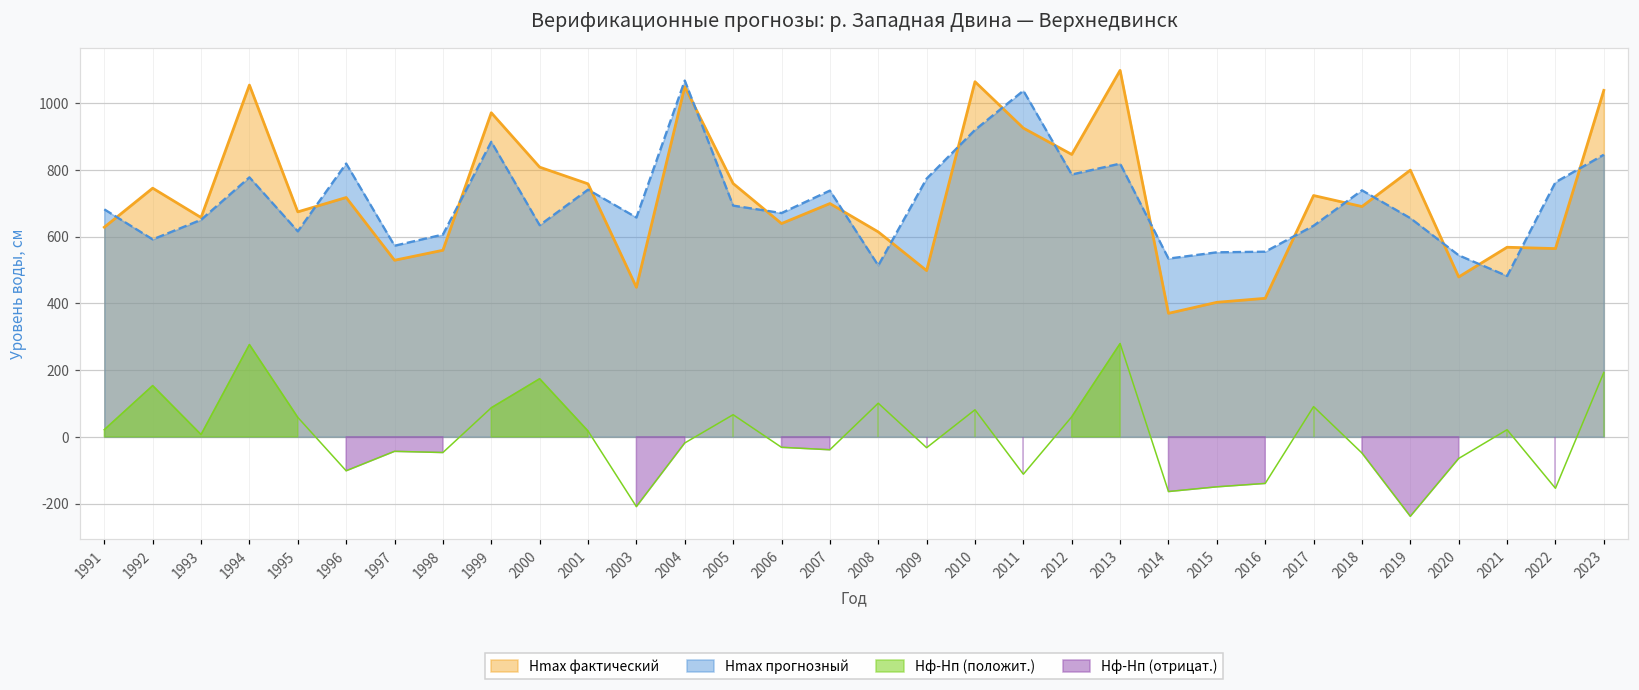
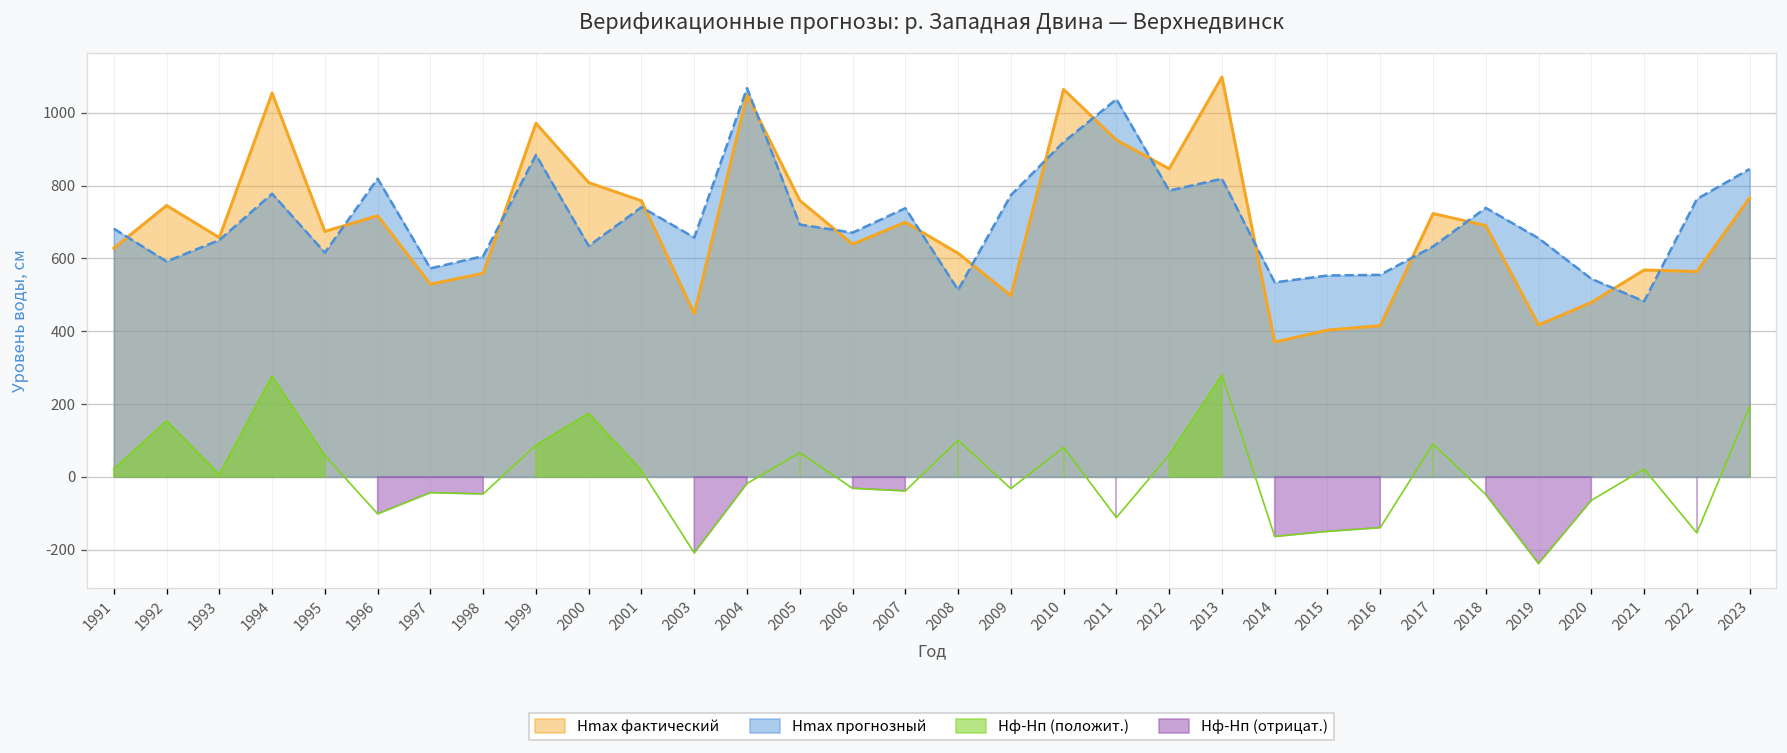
  {
    "Hmax фактический": {
      "1991": 630,
      "1992": 750,
      "1994": 1050,
      "1995": 670,
      "1996": 720,
      "1997": 530,
      "1998": 560,
      "1999": 970,
      "2000": 810,
      "2001": 760,
      "2003": 450,
      "2004": 1050,
      "2005": 760,
      "2006": 640,
      "2007": 700,
      "2008": 610,
      "2009": 500,
      "2010": 1060,
      "2011": 930,
      "2012": 850,
      "2013": 1100,
      "2014": 370,
      "2015": 400,
      "2016": 420,
      "2017": 720,
      "2018": 690,
-     "2019": 800,
+     "2019": 420,
      "2020": 480,
      "2021": 570,
      "2022": 560,
-     "2023": 1040
+     "2023": 770
    },
    "Hmax прогнозный": {
      "1991": 680,
      "1992": 590,
      "1994": 780,
      "1995": 620,
      "1996": 820,
      "1997": 570,
      "1998": 610,
      "1999": 880,
      "2000": 630,
      "2001": 740,
      "2003": 660,
      "2004": 1070,
      "2005": 690,
      "2006": 670,
      "2007": 740,
      "2008": 510,
      "2009": 770,
      "2010": 920,
      "2011": 1040,
      "2012": 790,
      "2013": 820,
      "2014": 530,
      "2015": 550,
      "2016": 550,
      "2017": 630,
      "2018": 740,
      "2019": 660,
      "2020": 540,
      "2021": 480,
      "2022": 760,
      "2023": 850
    }
  }
